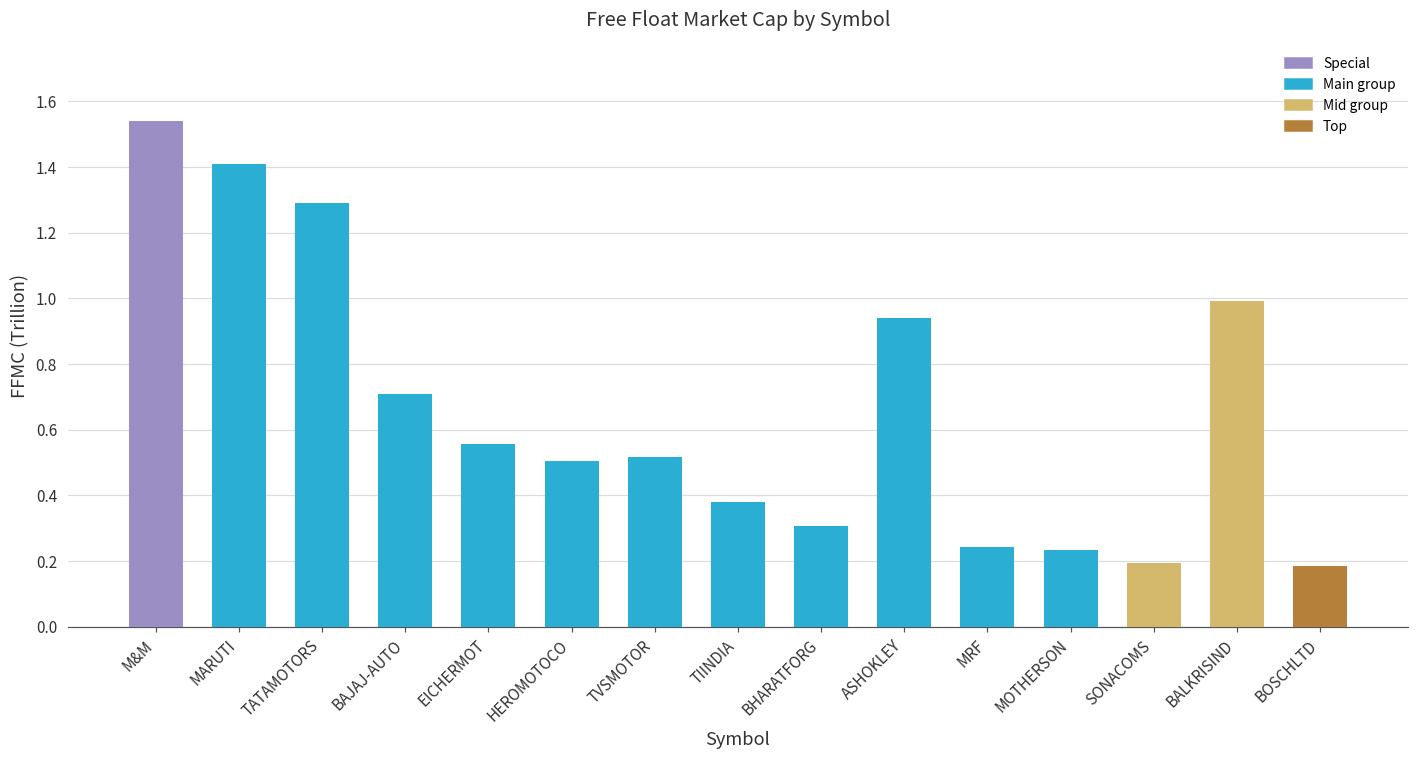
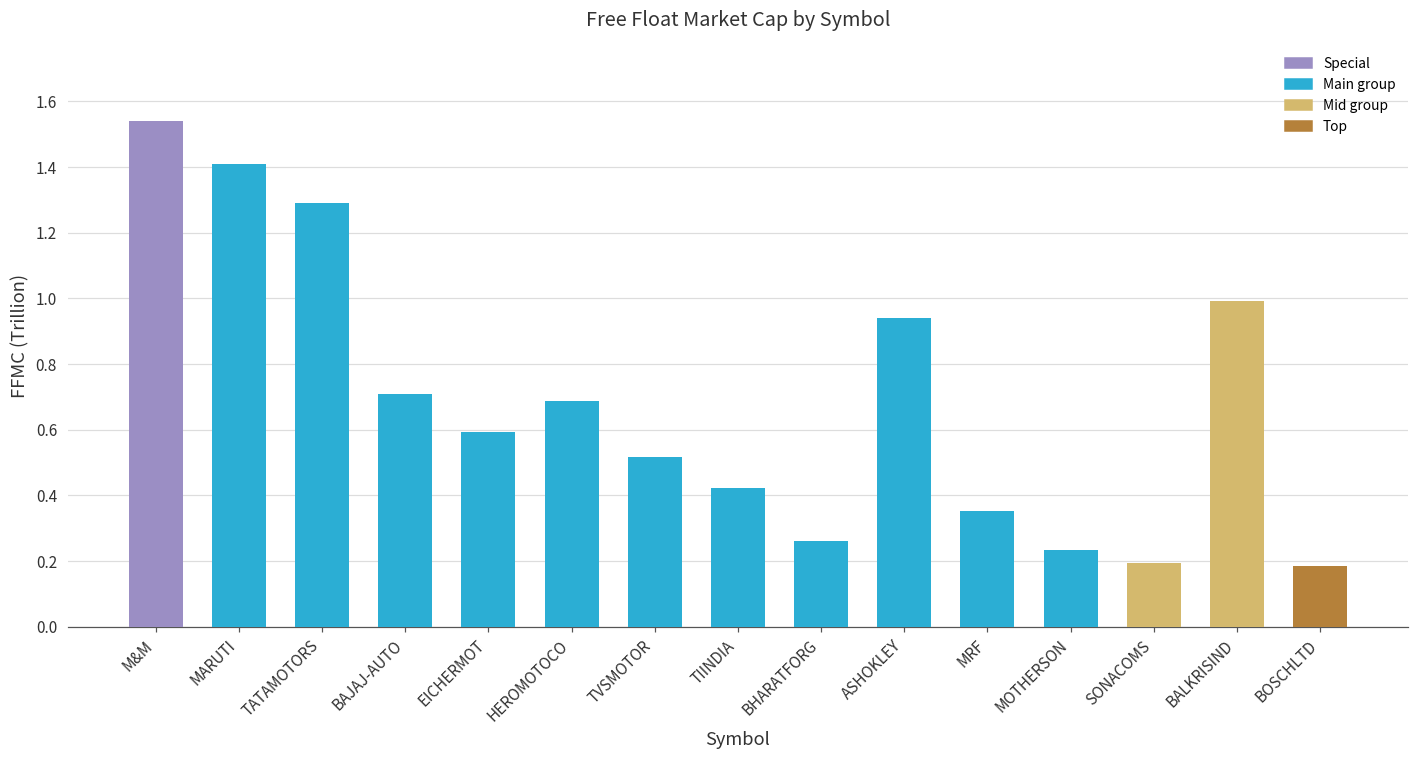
  {
    "M&M": 1.54,
    "MARUTI": 1.41,
    "TATAMOTORS": 1.29,
    "BAJAJ-AUTO": 0.71,
-   "EICHERMOT": 0.56,
-   "HEROMOTOCO": 0.51,
+   "EICHERMOT": 0.59,
+   "HEROMOTOCO": 0.69,
    "TVSMOTOR": 0.52,
-   "TIINDIA": 0.38,
-   "BHARATFORG": 0.31,
+   "TIINDIA": 0.42,
+   "BHARATFORG": 0.26,
    "ASHOKLEY": 0.94,
-   "MRF": 0.24,
+   "MRF": 0.35,
    "MOTHERSON": 0.23,
    "SONACOMS": 0.19,
    "BALKRISIND": 0.99,
    "BOSCHLTD": 0.19
  }
